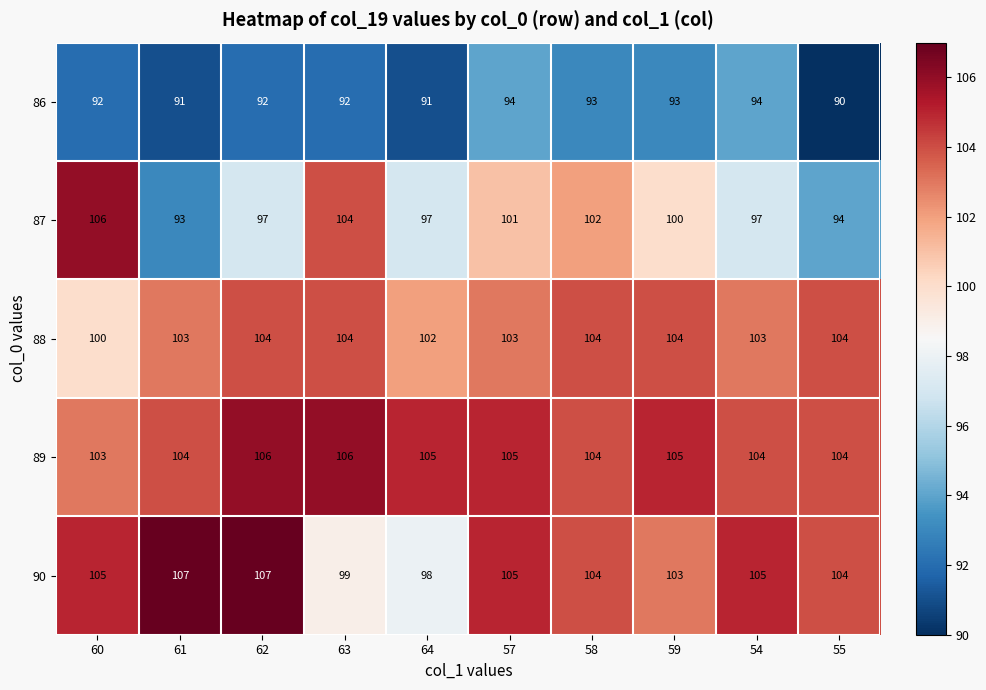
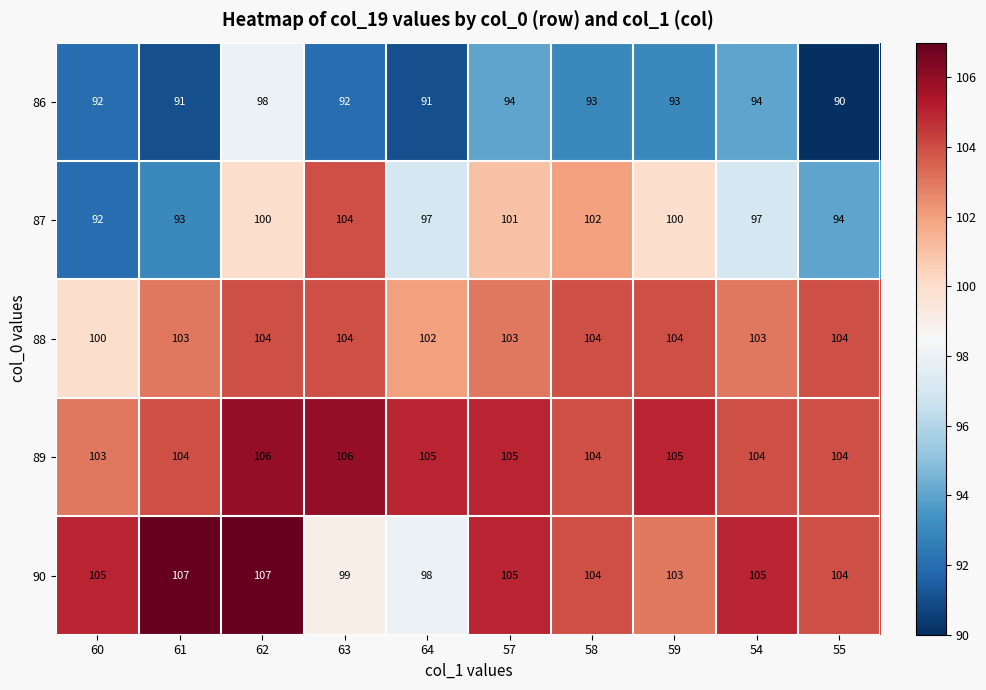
  {
    "86": {
      "60": 92,
      "61": 91,
-     "62": 92,
+     "62": 98,
      "63": 92,
      "64": 91,
      "57": 94,
      "58": 93,
      "59": 93,
      "54": 94,
      "55": 90
    },
    "87": {
-     "60": 106,
+     "60": 92,
      "61": 93,
-     "62": 97,
+     "62": 100,
      "63": 104,
      "64": 97,
      "57": 101,
      "58": 102,
      "59": 100,
      "54": 97,
      "55": 94
    },
    "88": {
      "60": 100,
      "61": 103,
      "62": 104,
      "63": 104,
      "64": 102,
      "57": 103,
      "58": 104,
      "59": 104,
      "54": 103,
      "55": 104
    },
    "89": {
      "60": 103,
      "61": 104,
      "62": 106,
      "63": 106,
      "64": 105,
      "57": 105,
      "58": 104,
      "59": 105,
      "54": 104,
      "55": 104
    },
    "90": {
      "60": 105,
      "61": 107,
      "62": 107,
      "63": 99,
      "64": 98,
      "57": 105,
      "58": 104,
      "59": 103,
      "54": 105,
      "55": 104
    }
  }
